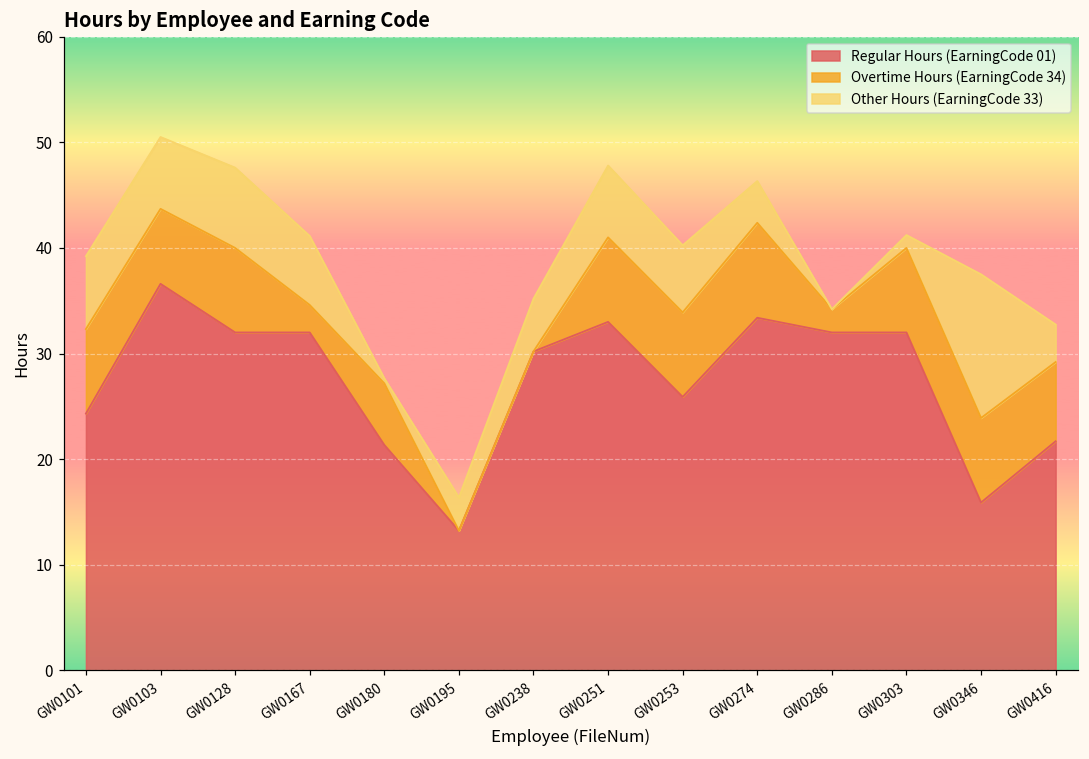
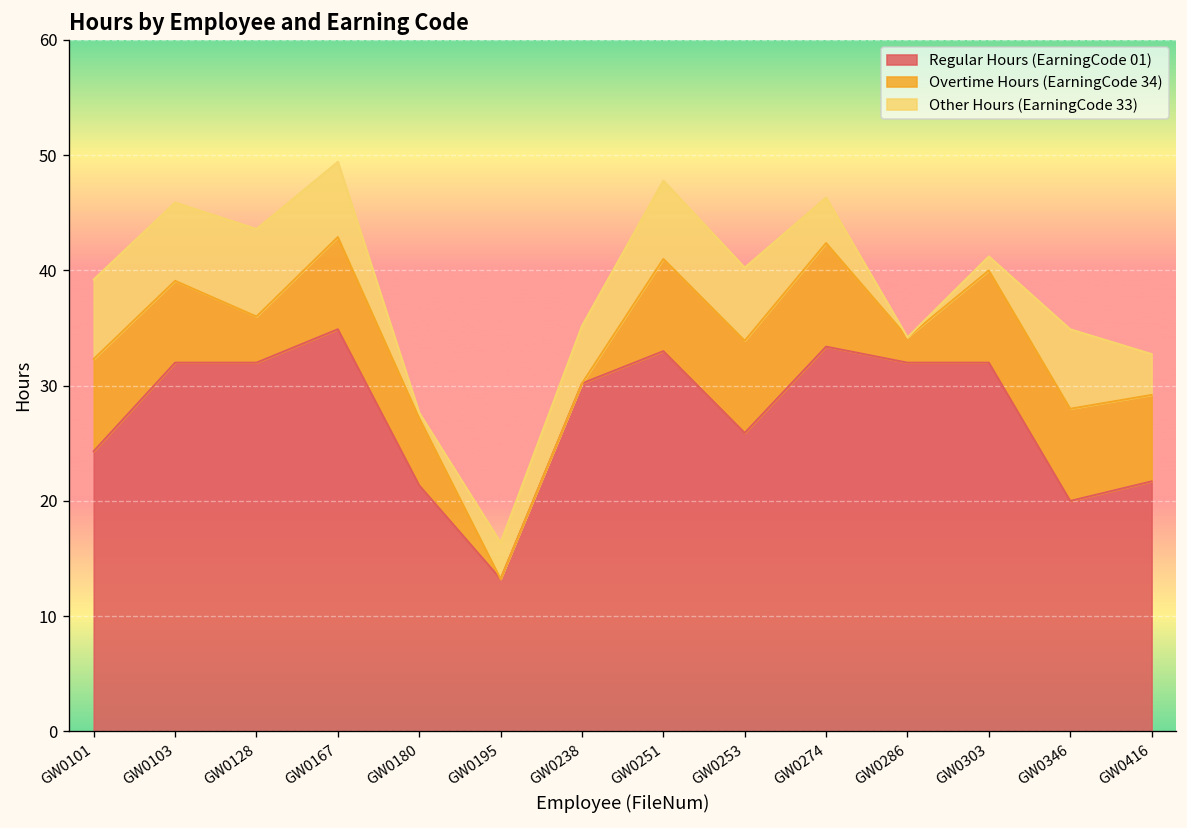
  {
    "Regular Hours (EarningCode 01)": {
      "GW0101": 24,
-     "GW0103": 37,
+     "GW0103": 32,
      "GW0128": 32,
-     "GW0167": 32,
+     "GW0167": 35,
      "GW0180": 21,
      "GW0251": 33,
      "GW0253": 26,
      "GW0274": 33,
      "GW0286": 32,
      "GW0303": 32,
-     "GW0346": 16,
+     "GW0346": 20,
      "GW0416": 22
    },
    "Overtime Hours (EarningCode 34)": {
      "GW0101": 8,
      "GW0103": 7,
-     "GW0128": 8,
-     "GW0167": 3,
+     "GW0128": 4,
+     "GW0167": 8,
      "GW0180": 6,
      "GW0251": 8,
      "GW0253": 8,
      "GW0274": 9,
      "GW0303": 8,
      "GW0346": 8,
      "GW0416": 8
    },
    "Other Hours (EarningCode 33)": {
      "GW0101": 7,
      "GW0103": 7,
      "GW0128": 8,
      "GW0167": 7,
      "GW0180": 0,
      "GW0195": 3,
      "GW0238": 5,
      "GW0251": 7,
      "GW0253": 6,
      "GW0274": 4,
      "GW0303": 1,
-     "GW0346": 14,
+     "GW0346": 7,
      "GW0416": 4
    }
  }
